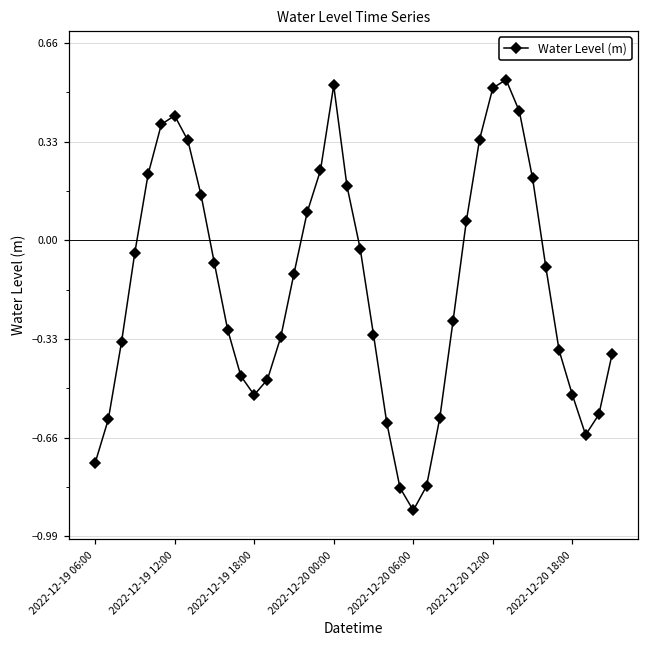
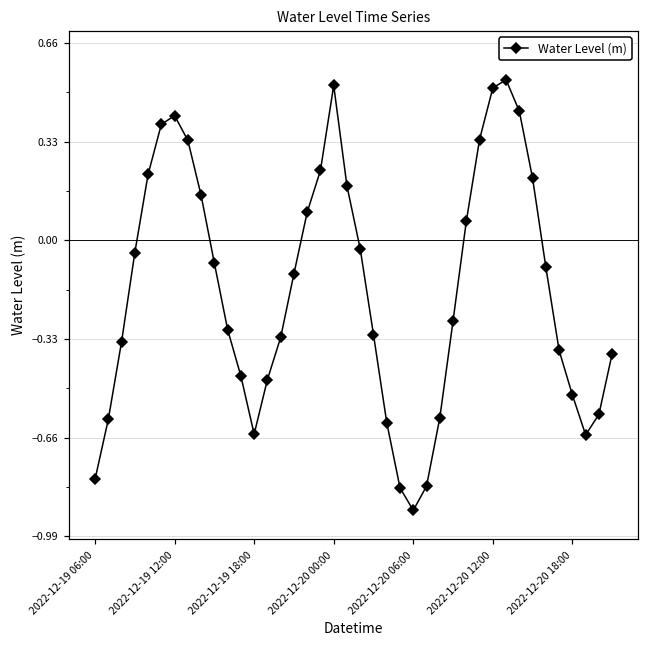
  {
-   "2022-12-19 06:00": -0.75,
+   "2022-12-19 06:00": -0.80,
    "2022-12-19 12:00": 0.42,
-   "2022-12-19 18:00": -0.52,
+   "2022-12-19 18:00": -0.65,
    "2022-12-20 00:00": 0.52,
    "2022-12-20 06:00": -0.90,
    "2022-12-20 12:00": 0.51,
    "2022-12-20 18:00": -0.52
  }
